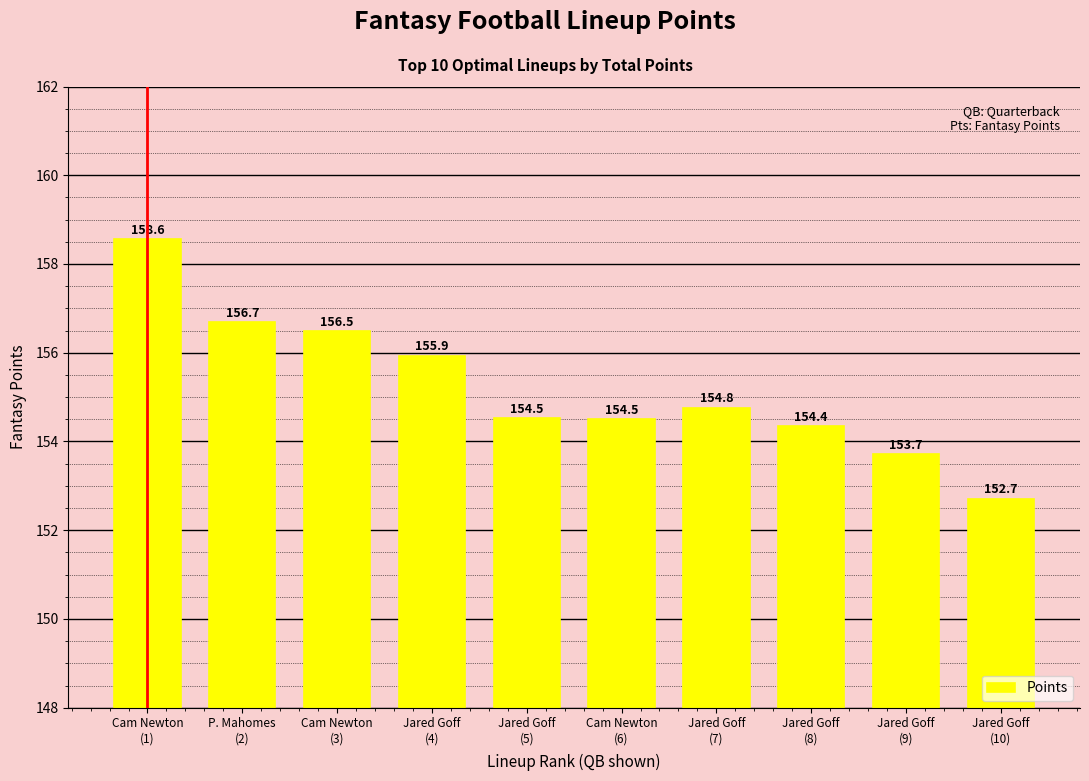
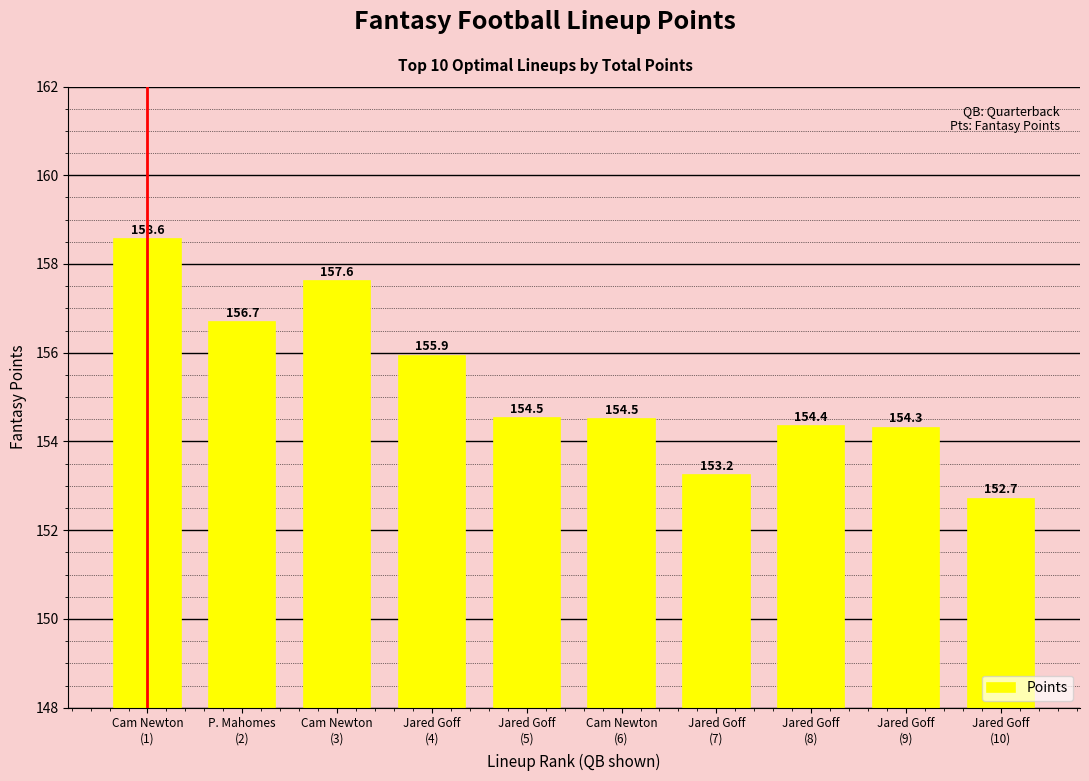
  {
    "Cam Newton (1)": 158.6,
    "P. Mahomes (2)": 156.7,
-   "Cam Newton (3)": 156.5,
+   "Cam Newton (3)": 157.6,
    "Jared Goff (4)": 155.9,
    "Jared Goff (5)": 154.5,
    "Cam Newton (6)": 154.5,
-   "Jared Goff (7)": 154.8,
+   "Jared Goff (7)": 153.2,
    "Jared Goff (8)": 154.4,
-   "Jared Goff (9)": 153.7,
+   "Jared Goff (9)": 154.3,
    "Jared Goff (10)": 152.7
  }
